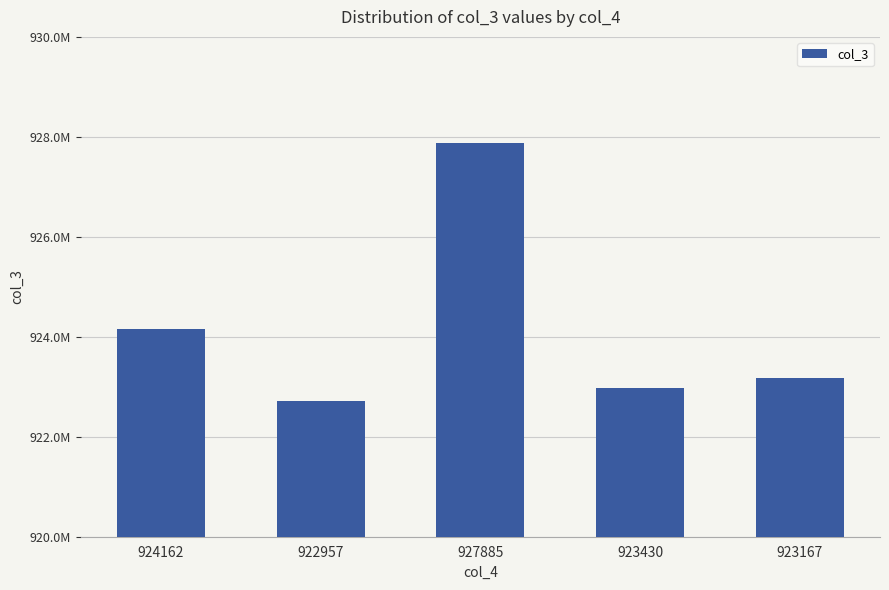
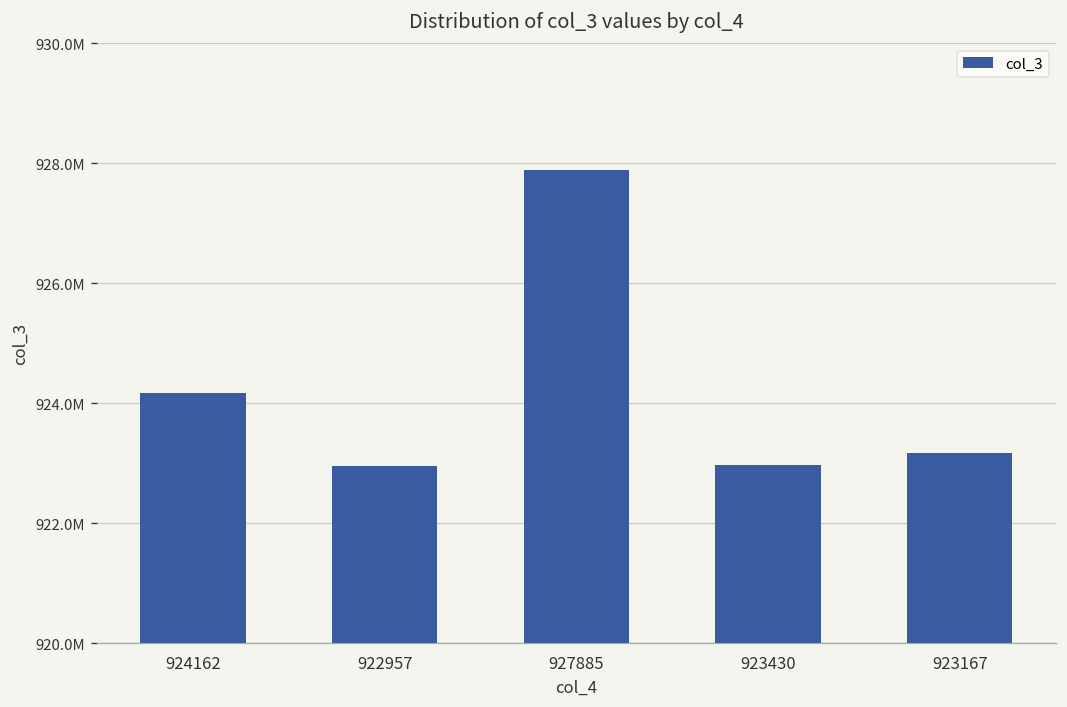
  {
    "924162": 924200000,
-   "922957": 922700000,
+   "922957": 923000000,
    "927885": 927900000,
    "923430": 923000000,
    "923167": 923200000
  }
